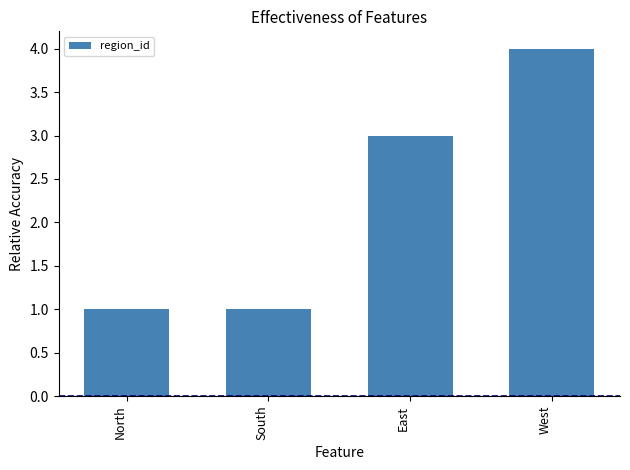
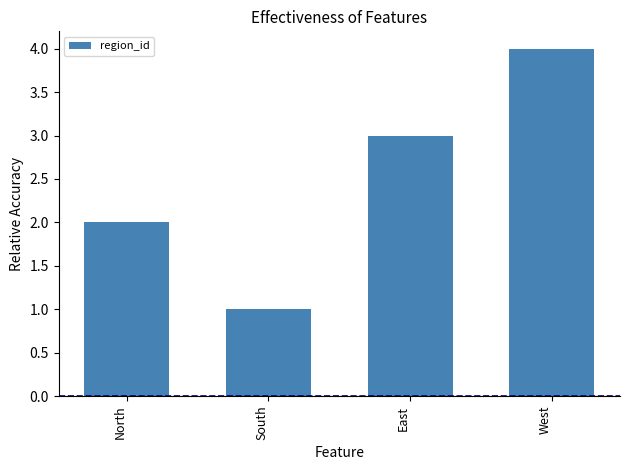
  {
-   "North": 1,
+   "North": 2,
    "South": 1,
    "East": 3,
    "West": 4
  }
